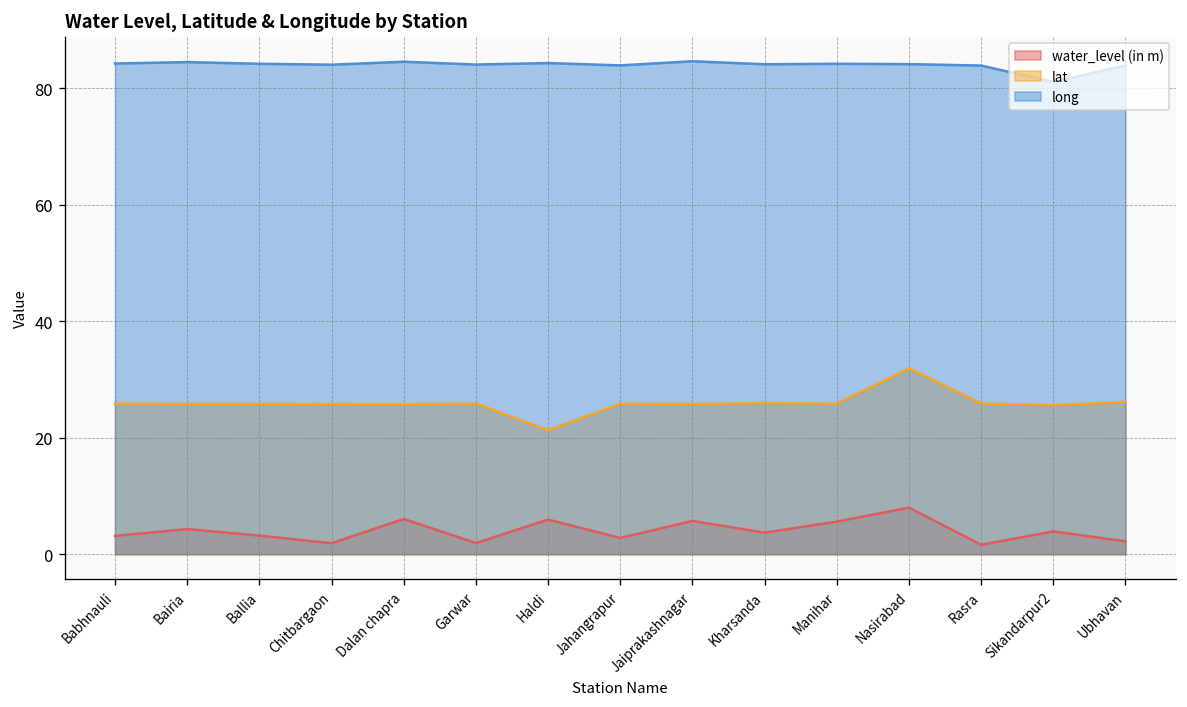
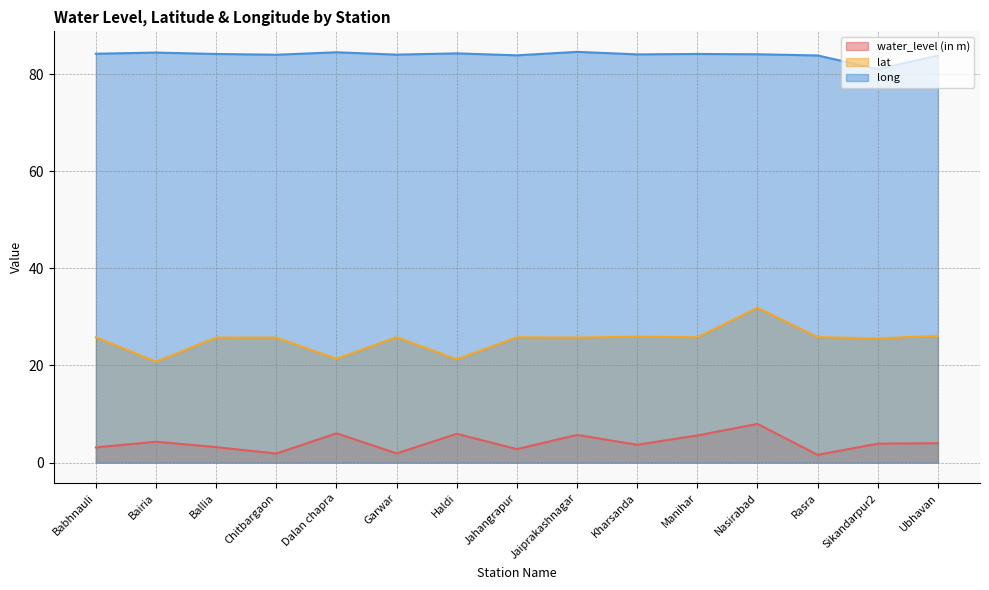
  {
    "water_level (in m)": {
      "Babhnauli": 3,
      "Bairia": 4,
      "Ballia": 3,
      "Chitbargaon": 2,
      "Dalan chapra": 6,
      "Garwar": 2,
      "Haldi": 6,
      "Jahangrapur": 3,
      "Jaiprakashnagar": 6,
      "Kharsanda": 4,
      "Manihar": 6,
      "Nasirabad": 8,
      "Rasra": 2,
      "Sikandarpur2": 4,
-     "Ubhavan": 2
+     "Ubhavan": 4
    },
    "lat": {
      "Babhnauli": 26,
-     "Bairia": 26,
+     "Bairia": 21,
      "Ballia": 26,
      "Chitbargaon": 26,
-     "Dalan chapra": 26,
+     "Dalan chapra": 21,
      "Garwar": 26,
      "Haldi": 21,
      "Jahangrapur": 26,
      "Jaiprakashnagar": 26,
      "Kharsanda": 26,
      "Manihar": 26,
      "Nasirabad": 32,
      "Rasra": 26,
      "Sikandarpur2": 26,
      "Ubhavan": 26
    },
    "long": {
      "Babhnauli": 84,
      "Bairia": 84,
      "Ballia": 84,
      "Chitbargaon": 84,
      "Dalan chapra": 85,
      "Garwar": 84,
      "Haldi": 84,
      "Jahangrapur": 84,
      "Jaiprakashnagar": 85,
      "Kharsanda": 84,
      "Manihar": 84,
      "Nasirabad": 84,
      "Rasra": 84
    }
  }
